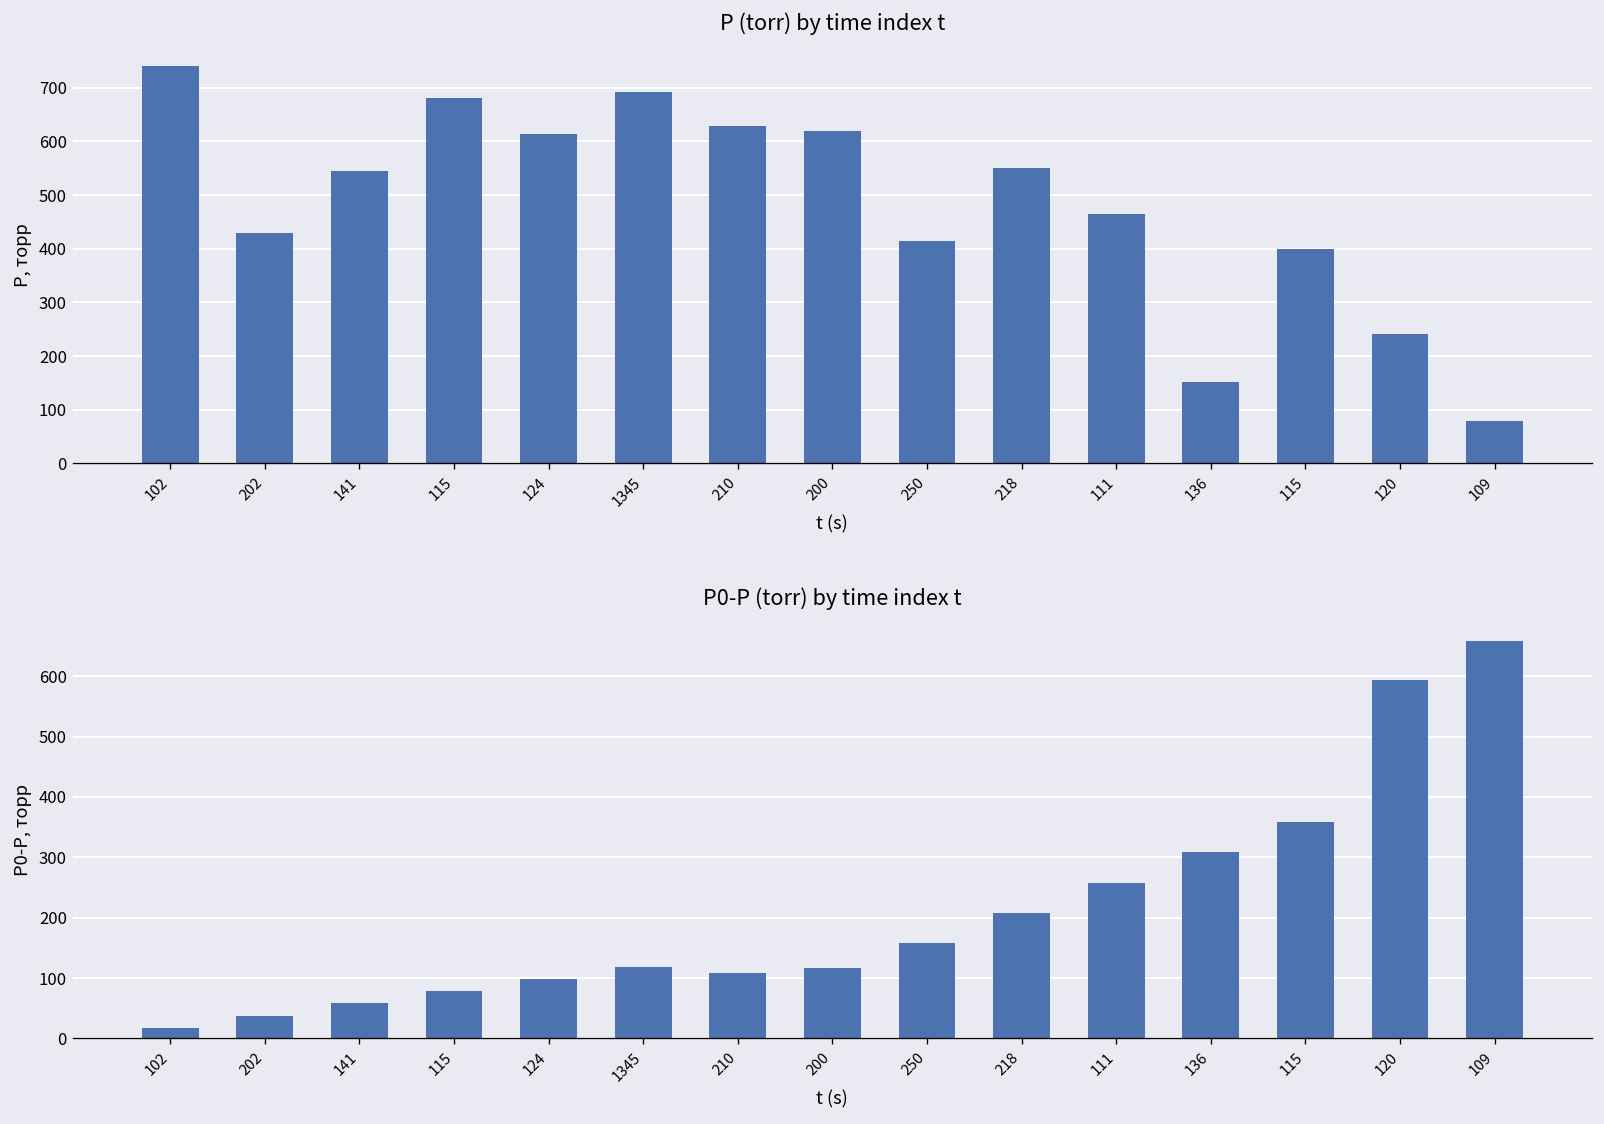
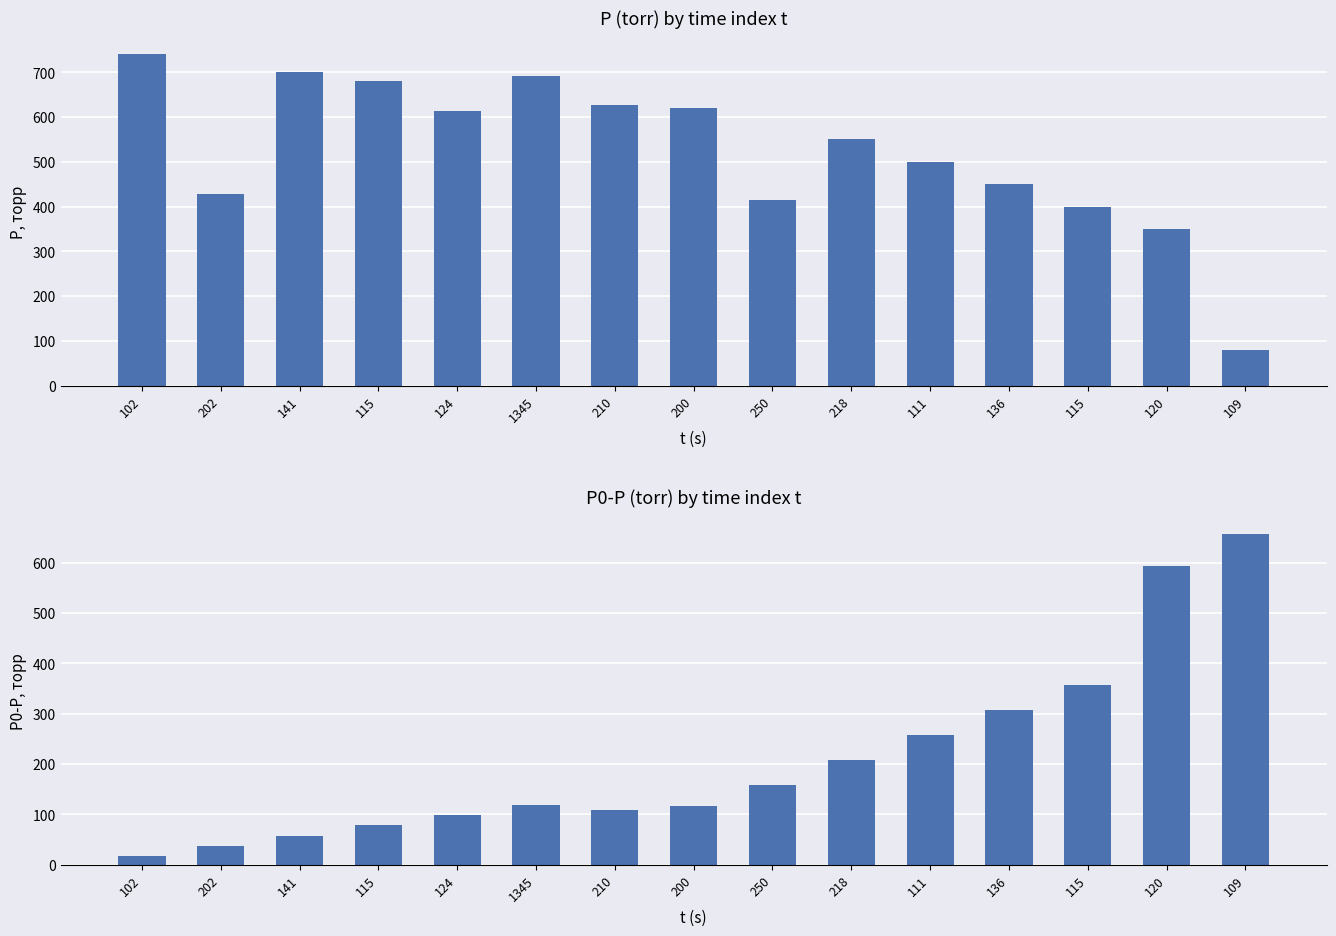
  {
    "P (torr) by time index t": {
      "102": 740,
      "202": 430,
-     "141": 540,
+     "141": 700,
      "124": 610,
      "1345": 690,
      "210": 630,
      "200": 620,
      "250": 410,
      "218": 550,
-     "111": 470,
-     "136": 150,
-     "120": 240,
+     "111": 500,
+     "136": 450,
+     "120": 350,
      "109": 80
    },
    "P0-P (torr) by time index t": {
      "102": 20,
      "202": 40,
      "141": 60,
      "124": 100,
      "1345": 120,
      "210": 110,
      "200": 120,
      "250": 160,
      "218": 210,
      "111": 260,
      "136": 310,
      "120": 590,
      "109": 660
    }
  }
